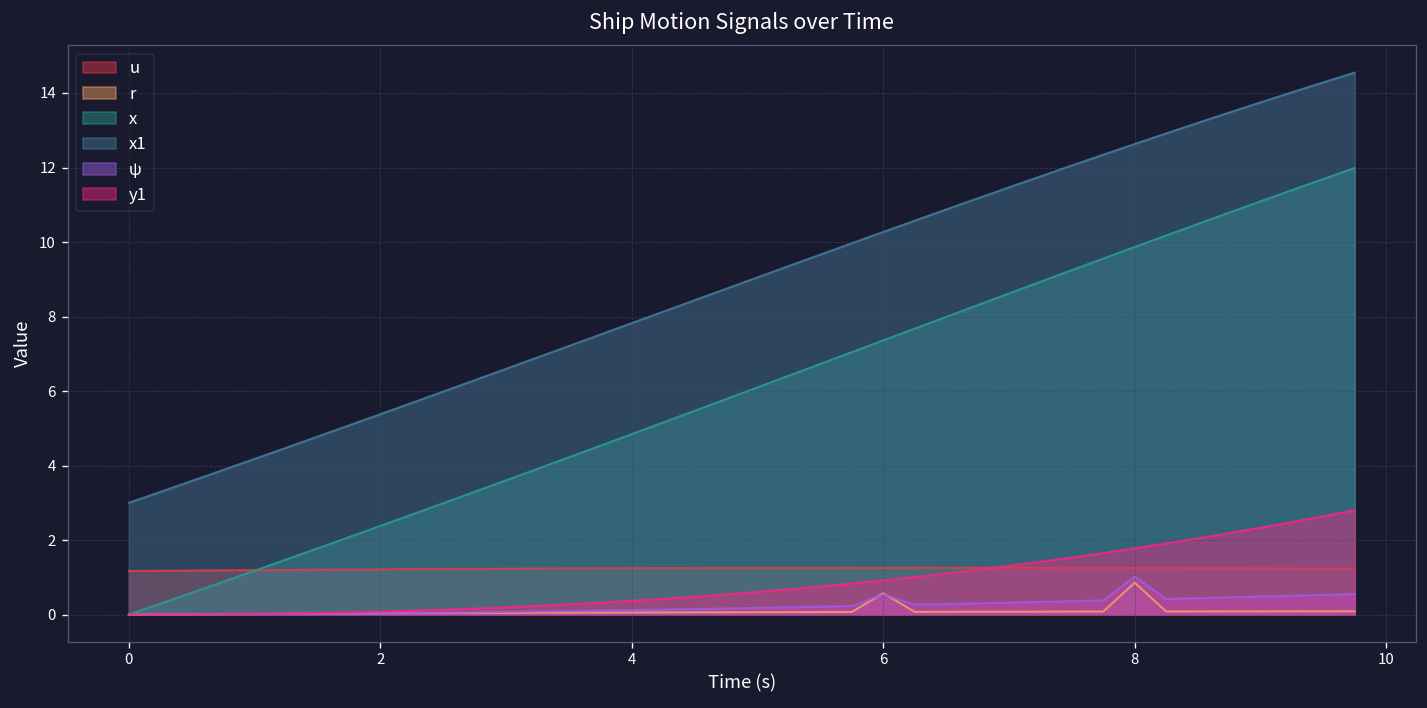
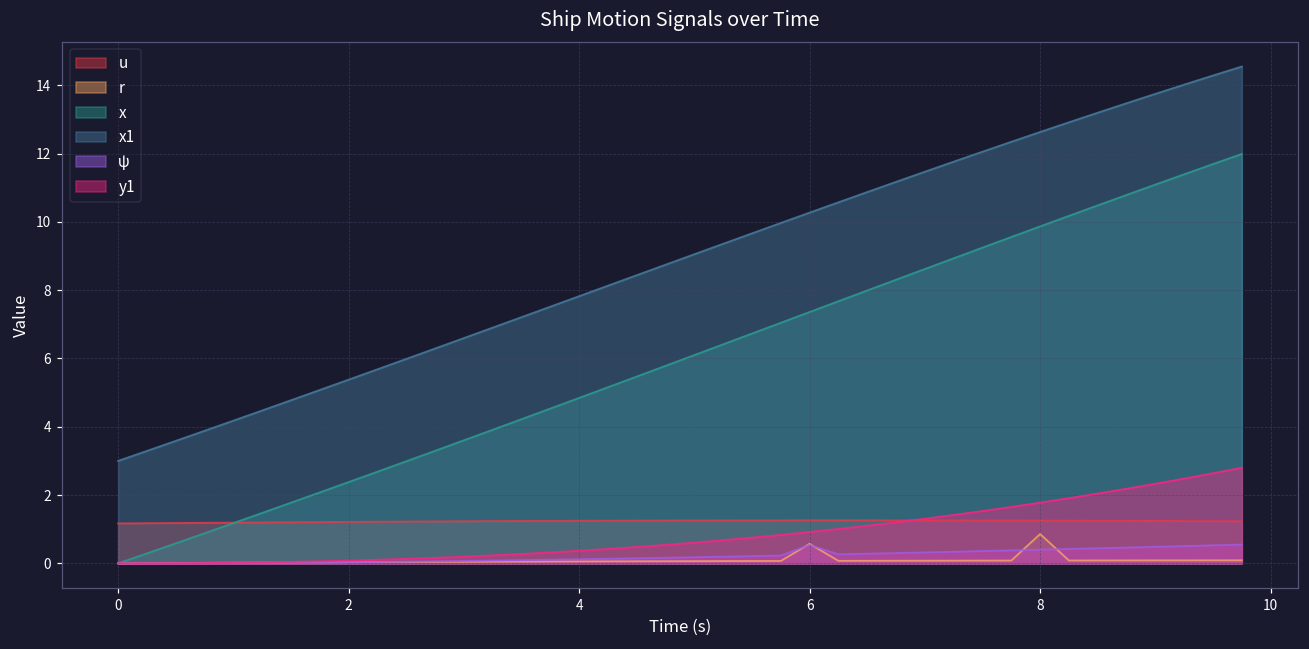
  {
    "r": {
      "8": 0.9
    },
    "ψ": {
-     "8": 1.0
+     "8": 0.4
    }
  }
